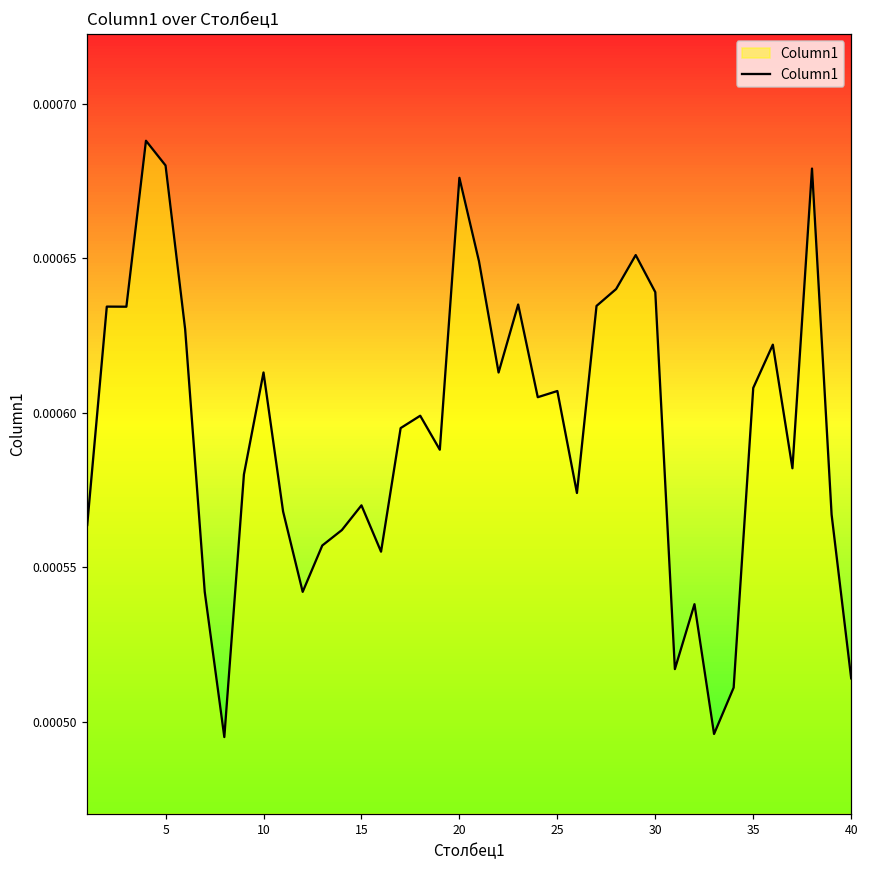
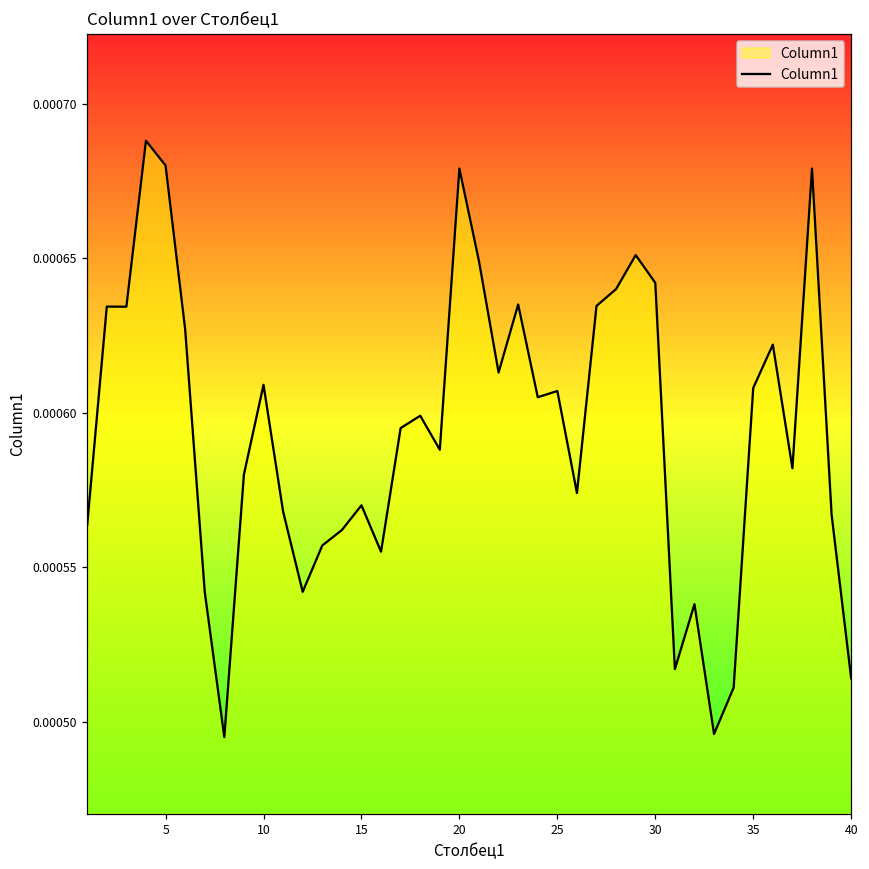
  {
    "5": 0.000680,
-   "10": 0.000613,
+   "10": 0.000609,
    "15": 0.000570,
-   "20": 0.000676,
+   "20": 0.000679,
    "25": 0.000607,
-   "30": 0.000639,
+   "30": 0.000642,
    "35": 0.000608,
    "40": 0.000514
  }
